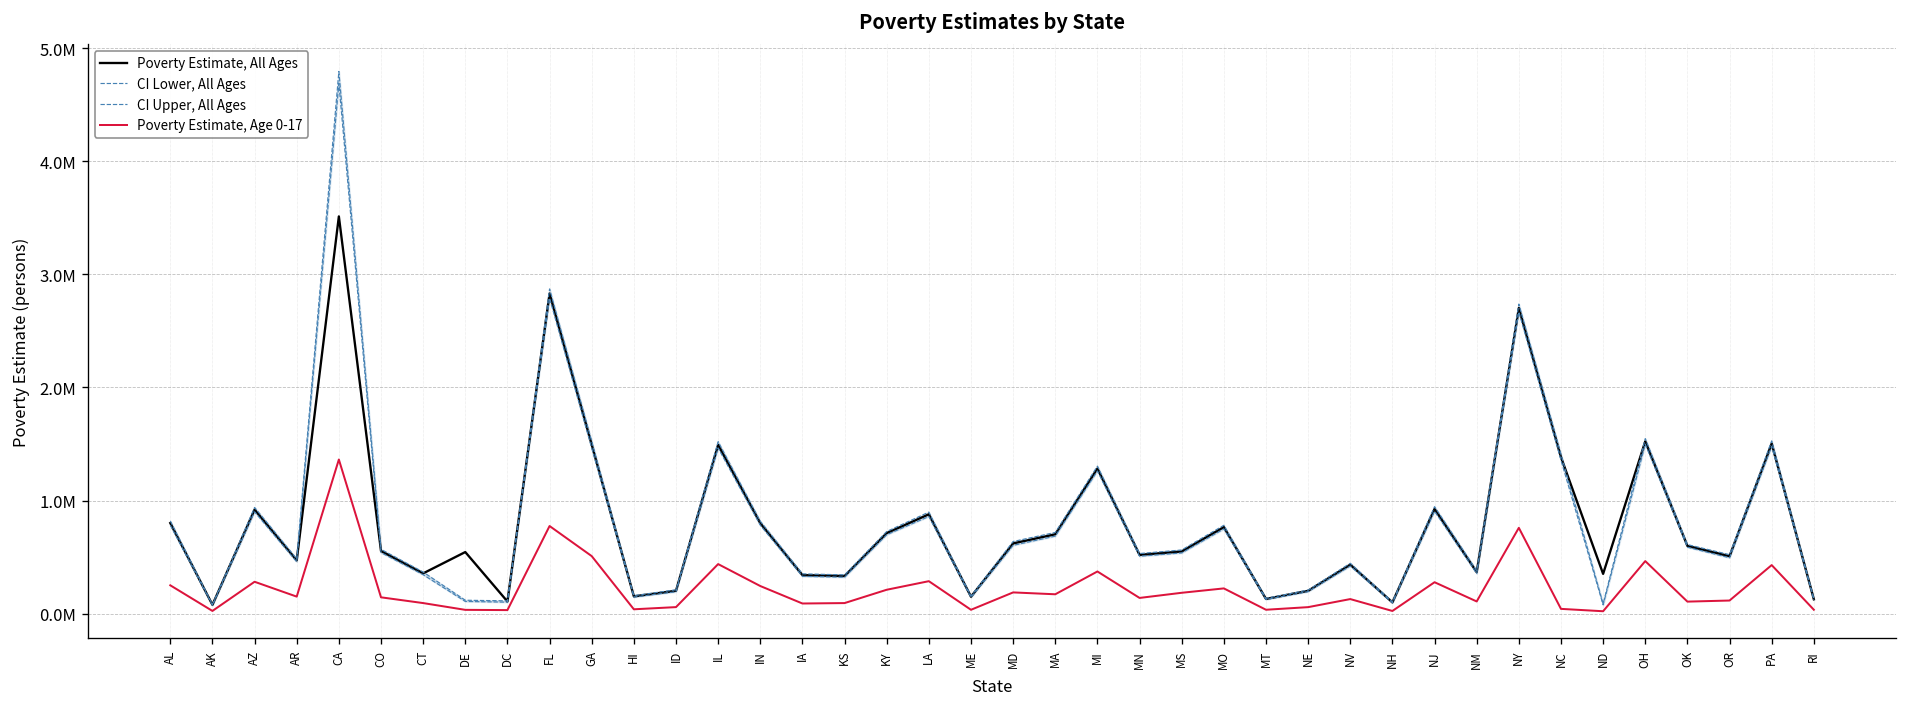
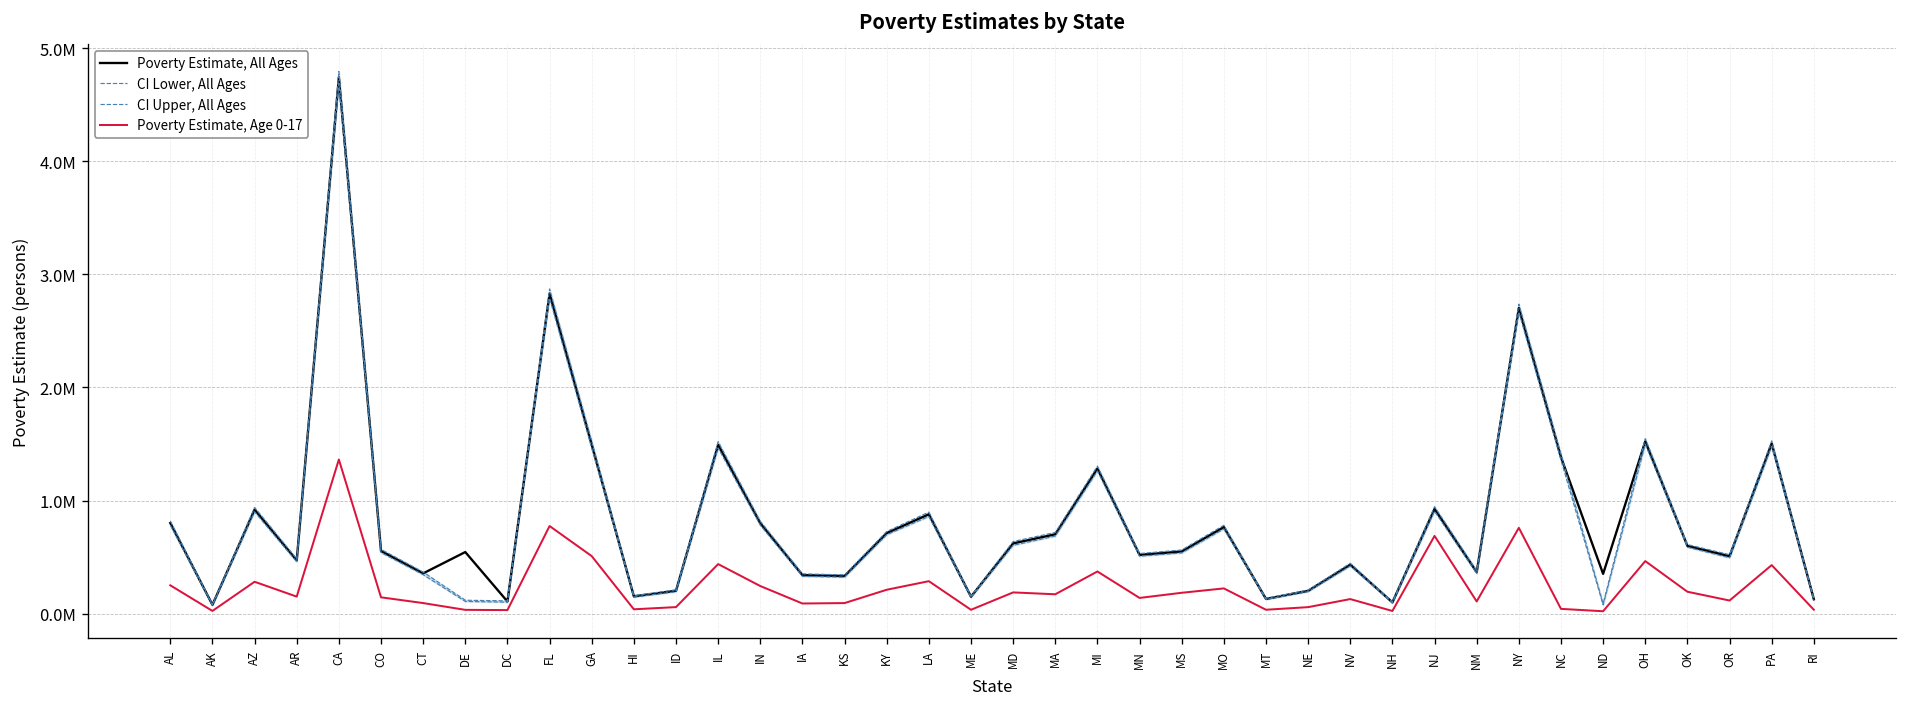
  {
    "Poverty Estimate, All Ages": {
-     "CA": 3500000,
+     "CA": 4700000,
      "DE": 500000,
      "FL": 2800000,
      "GA": 1500000,
      "IL": 1500000,
      "NY": 2700000,
      "ND": 400000
    },
    "Poverty Estimate, Age 0-17": {
      "AL": 300000,
      "AK": 0,
      "AZ": 300000,
      "AR": 200000,
      "CA": 1400000,
      "CO": 100000,
      "CT": 100000,
      "DE": 0,
      "DC": 0,
      "FL": 800000,
      "GA": 500000,
      "HI": 0,
      "ID": 100000,
      "IL": 400000,
      "IN": 200000,
      "IA": 100000,
      "KS": 100000,
      "KY": 200000,
      "LA": 300000,
      "ME": 0,
      "MD": 200000,
      "MA": 200000,
      "MI": 400000,
      "MN": 100000,
      "MS": 200000,
      "MO": 200000,
      "MT": 0,
      "NE": 100000,
      "NV": 100000,
      "NH": 0,
-     "NJ": 300000,
+     "NJ": 700000,
      "NM": 100000,
      "NY": 800000,
      "NC": 0,
      "ND": 0,
      "OH": 500000,
-     "OK": 100000,
+     "OK": 200000,
      "OR": 100000,
      "PA": 400000,
      "RI": 0
    }
  }
